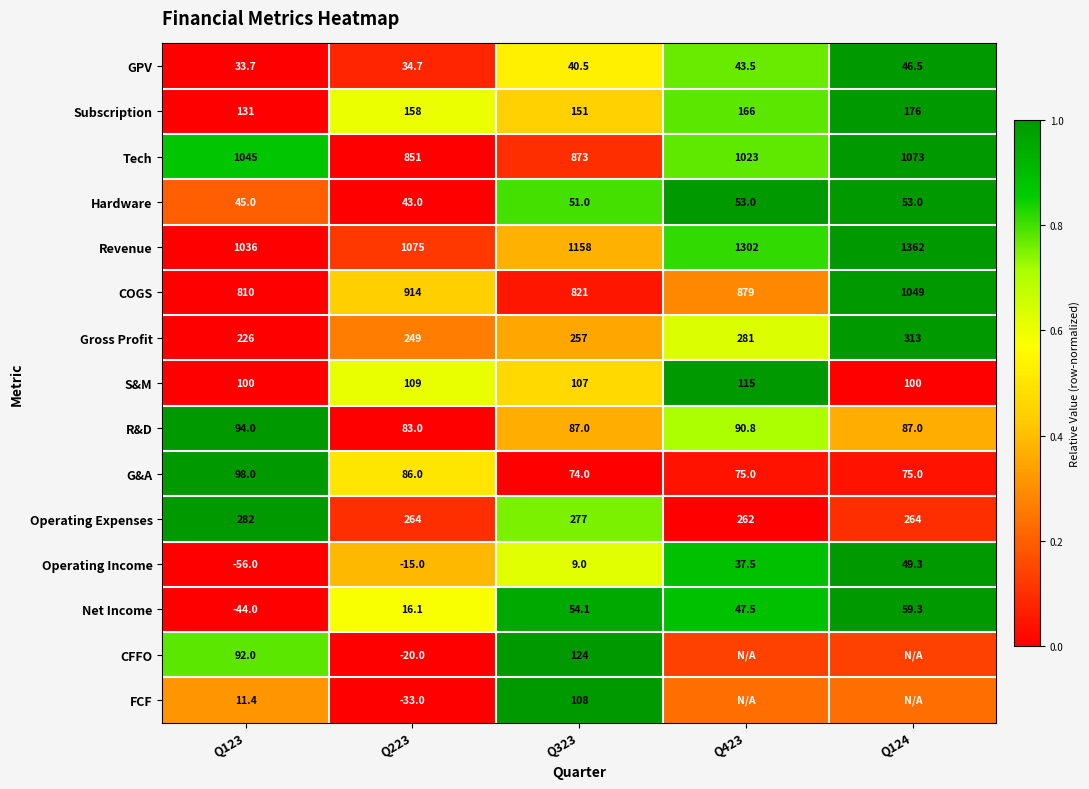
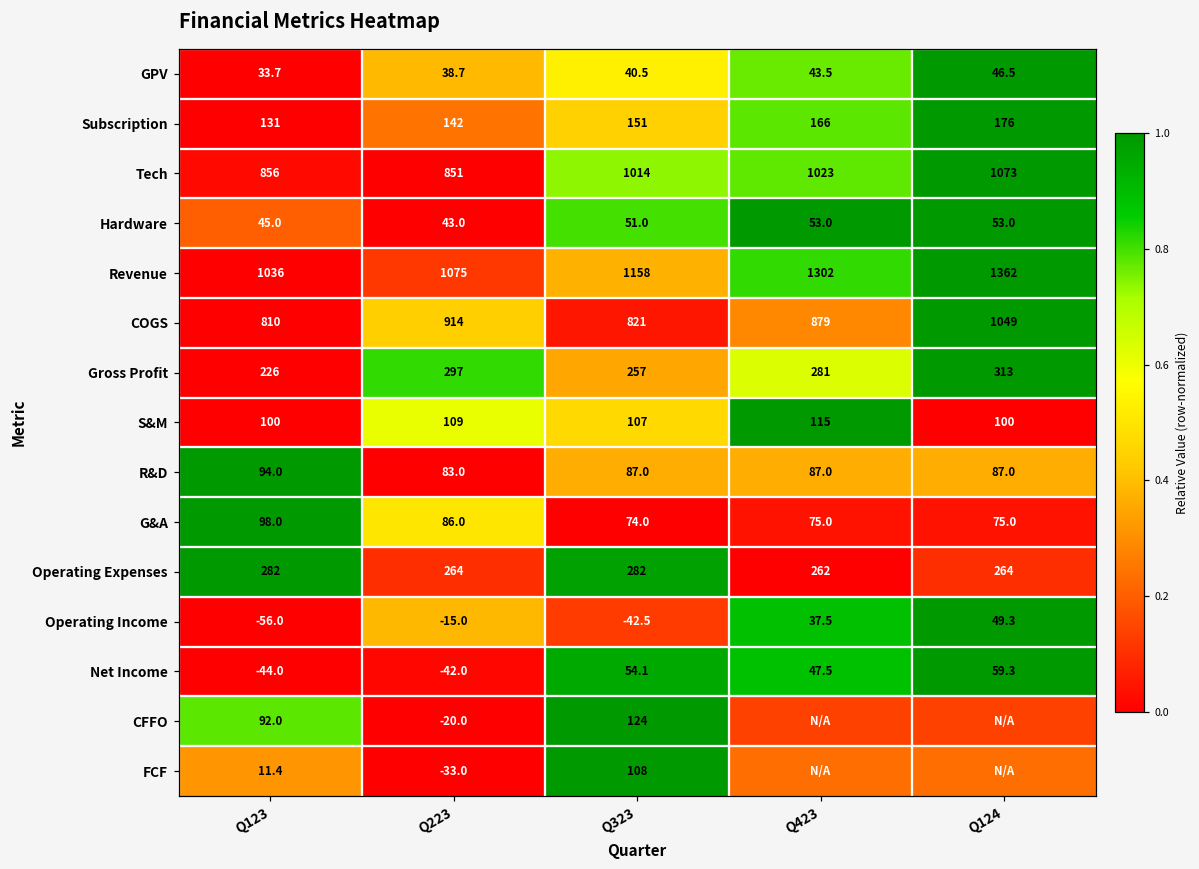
  {
    "GPV": {
      "Q123": 33.7,
-     "Q223": 34.7,
+     "Q223": 38.7,
      "Q323": 40.5,
      "Q423": 43.5,
      "Q124": 46.5
    },
    "Subscription": {
      "Q123": 131,
-     "Q223": 158,
+     "Q223": 142,
      "Q323": 151,
      "Q423": 166,
      "Q124": 176
    },
    "Tech": {
-     "Q123": 1045,
+     "Q123": 856,
      "Q223": 851,
-     "Q323": 873,
+     "Q323": 1014,
      "Q423": 1023,
      "Q124": 1073
    },
    "Hardware": {
      "Q123": 45.0,
      "Q223": 43.0,
      "Q323": 51.0,
      "Q423": 53.0,
      "Q124": 53.0
    },
    "Revenue": {
      "Q123": 1036,
      "Q223": 1075,
      "Q323": 1158,
      "Q423": 1302,
      "Q124": 1362
    },
    "COGS": {
      "Q123": 810,
      "Q223": 914,
      "Q323": 821,
      "Q423": 879,
      "Q124": 1049
    },
    "Gross Profit": {
      "Q123": 226,
-     "Q223": 249,
+     "Q223": 297,
      "Q323": 257,
      "Q423": 281,
      "Q124": 313
    },
    "S&M": {
      "Q123": 100,
      "Q223": 109,
      "Q323": 107,
      "Q423": 115,
      "Q124": 100
    },
    "R&D": {
      "Q123": 94.0,
      "Q223": 83.0,
      "Q323": 87.0,
-     "Q423": 90.8,
+     "Q423": 87.0,
      "Q124": 87.0
    },
    "G&A": {
      "Q123": 98.0,
      "Q223": 86.0,
      "Q323": 74.0,
      "Q423": 75.0,
      "Q124": 75.0
    },
    "Operating Expenses": {
      "Q123": 282,
      "Q223": 264,
-     "Q323": 277,
+     "Q323": 282,
      "Q423": 262,
      "Q124": 264
    },
    "Operating Income": {
      "Q123": -56.0,
      "Q223": -15.0,
-     "Q323": 9.0,
+     "Q323": -42.5,
      "Q423": 37.5,
      "Q124": 49.3
    },
    "Net Income": {
      "Q123": -44.0,
-     "Q223": 16.1,
+     "Q223": -42.0,
      "Q323": 54.1,
      "Q423": 47.5,
      "Q124": 59.3
    },
    "CFFO": {
      "Q123": 92.0,
      "Q223": -20.0,
      "Q323": 124
    },
    "FCF": {
      "Q123": 11.4,
      "Q223": -33.0,
      "Q323": 108
    }
  }
